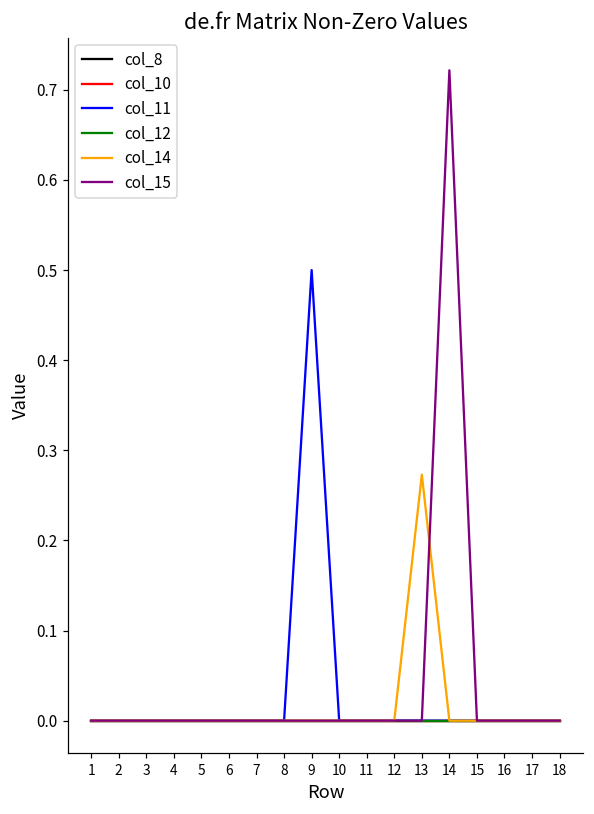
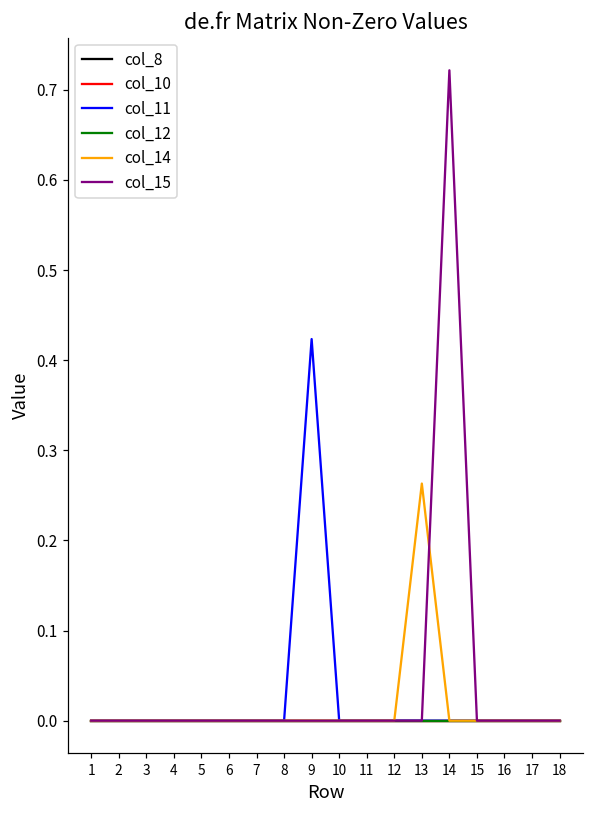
  {
    "col_11": {
-     "9": 0.50
+     "9": 0.42
    },
    "col_14": {
-     "13": 0.27
+     "13": 0.26
    },
    "col_15": {
      "14": 0.72
    }
  }
